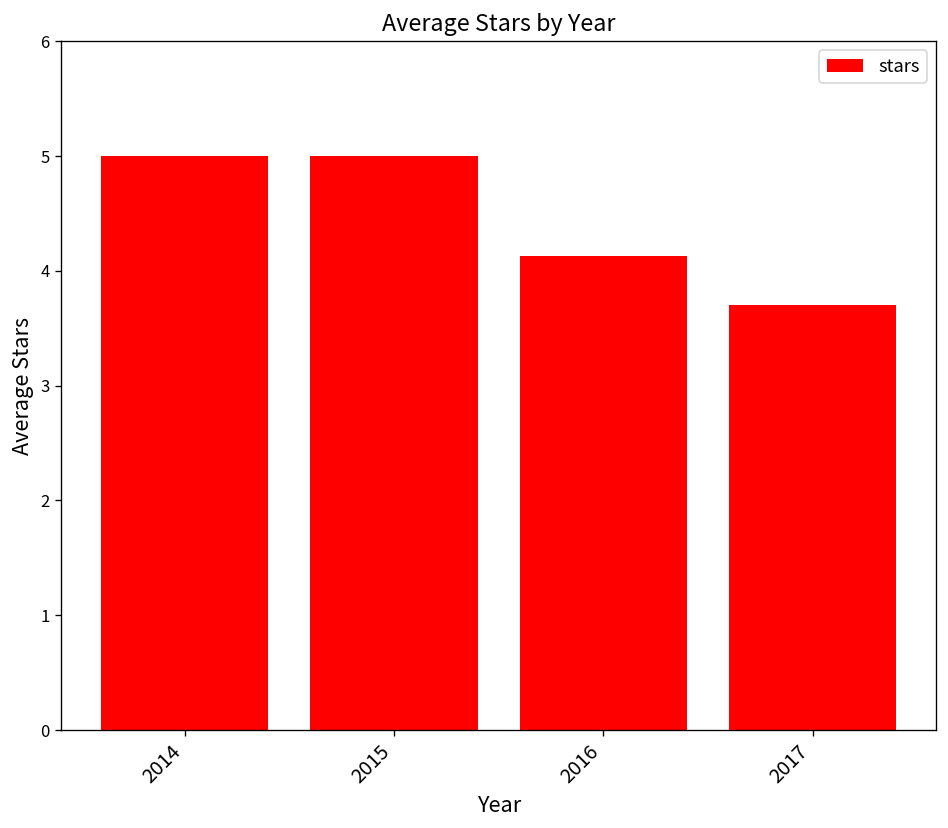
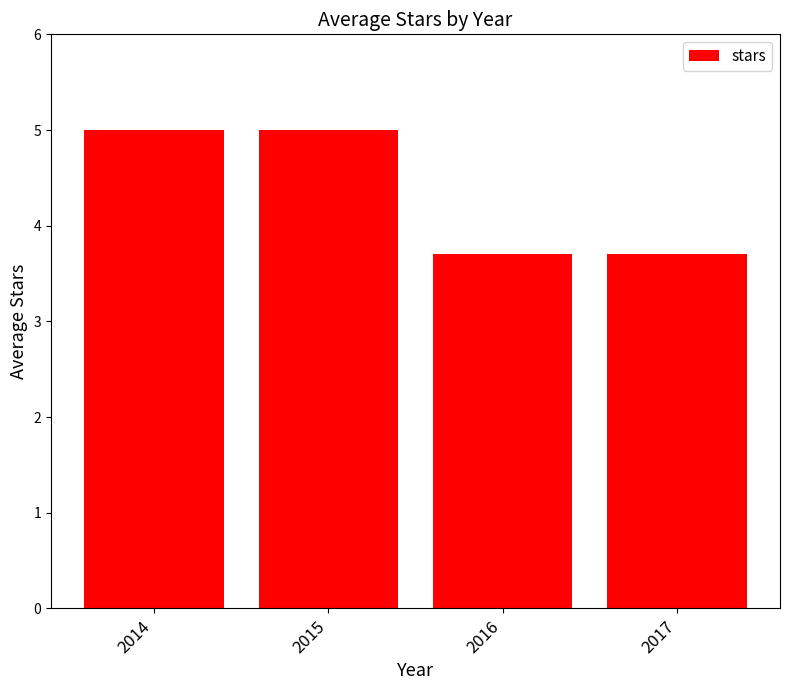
  {
    "2014": 5.0,
    "2015": 5.0,
-   "2016": 4.1,
+   "2016": 3.7,
    "2017": 3.7
  }
